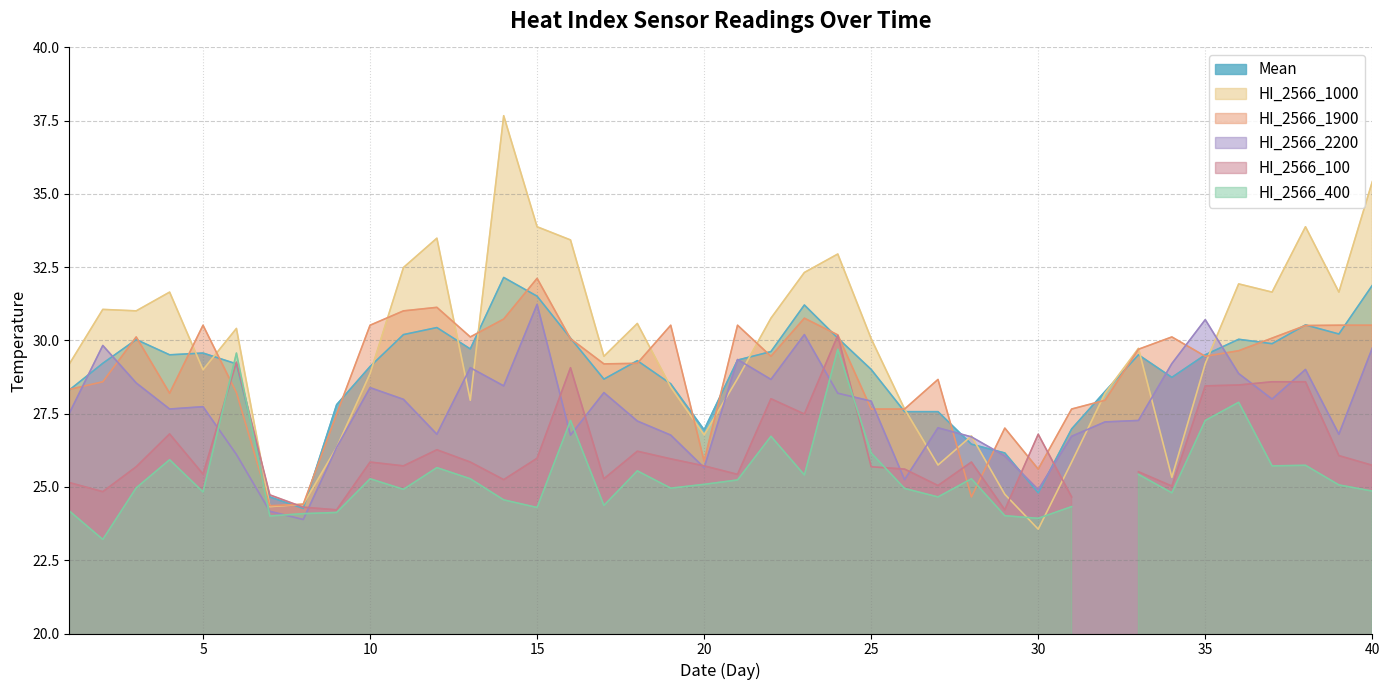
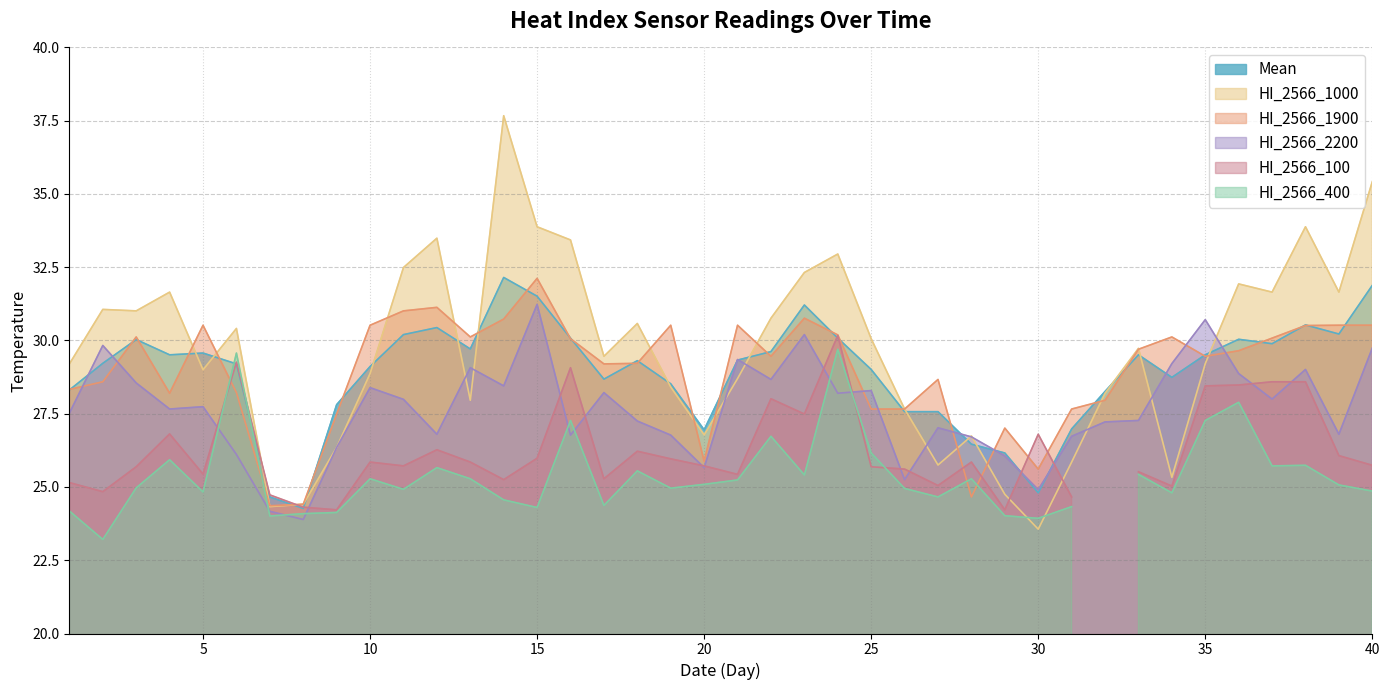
  {
    "HI_2566_2200": {
      "5": 27.7,
      "10": 28.4,
      "15": 31.2,
-     "25": 27.9,
+     "25": 28.3,
      "30": 24.9,
      "35": 30.7,
      "40": 29.7
    }
  }
